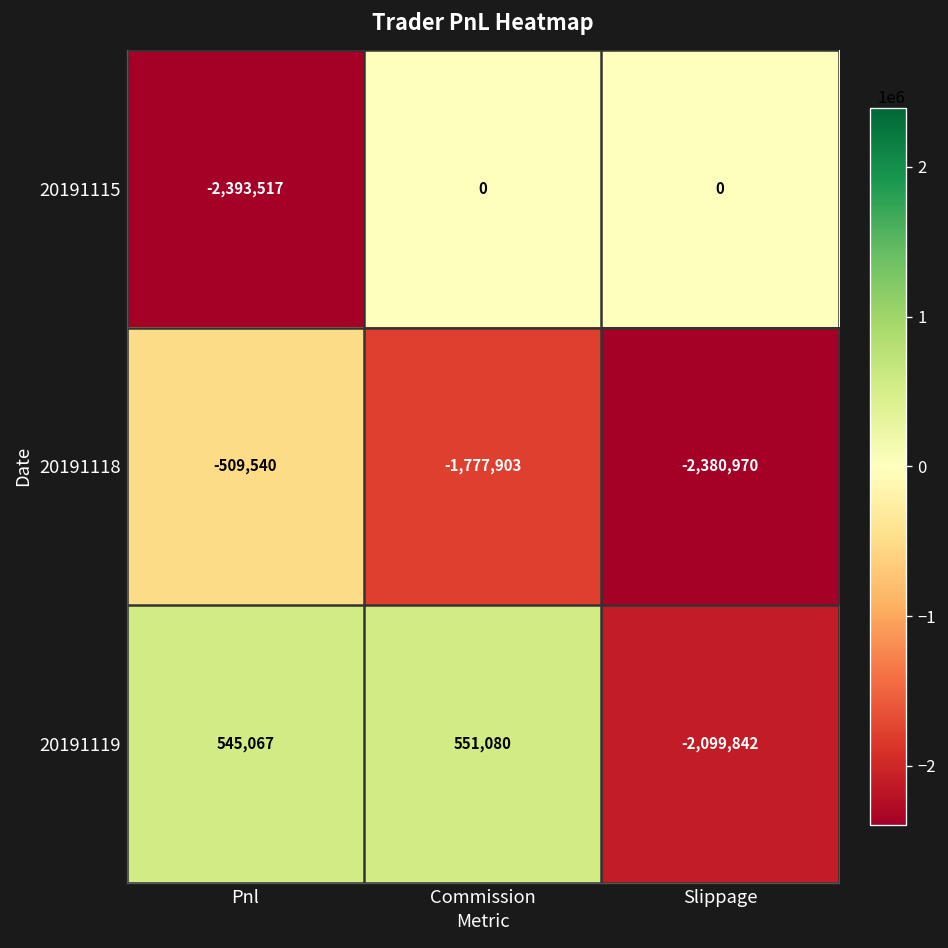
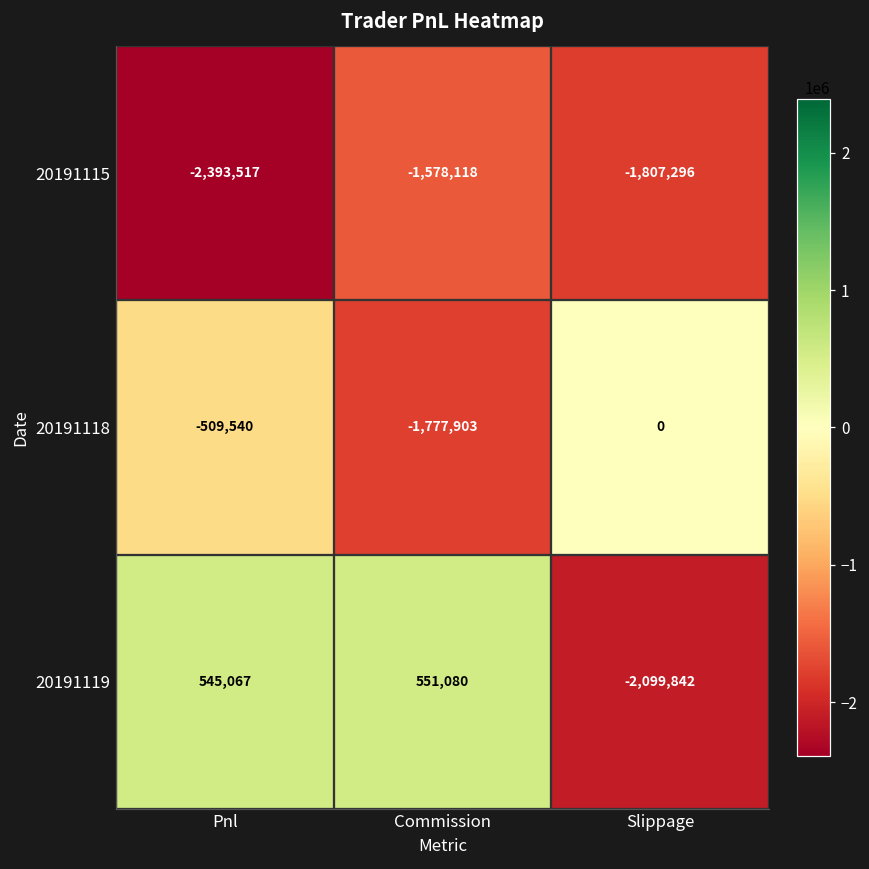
  {
    "20191115": {
      "Pnl": "-2,393,517",
-     "Commission": "0",
-     "Slippage": "0"
+     "Commission": "-1,578,118",
+     "Slippage": "-1,807,296"
    },
    "20191118": {
      "Pnl": "-509,540",
      "Commission": "-1,777,903",
-     "Slippage": "-2,380,970"
+     "Slippage": "0"
    },
    "20191119": {
      "Pnl": "545,067",
      "Commission": "551,080",
      "Slippage": "-2,099,842"
    }
  }
